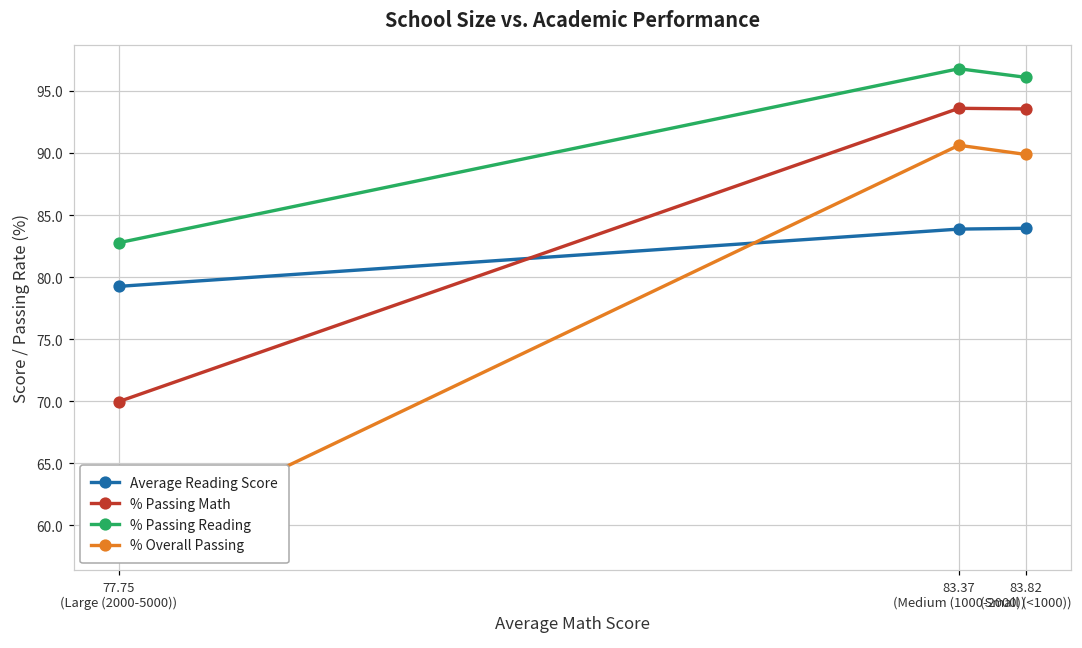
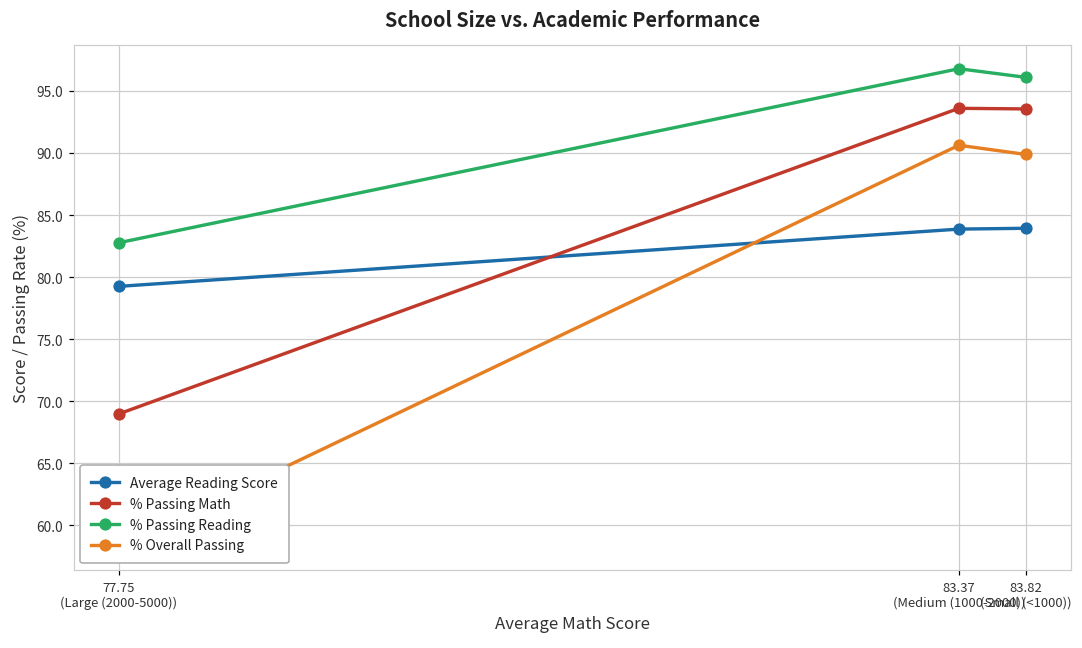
  {
    "Average Reading Score": {
      "77.75 (Large (2000-5000))": 79.2
    },
    "% Passing Math": {
-     "77.75 (Large (2000-5000))": 70.0
+     "77.75 (Large (2000-5000))": 69.0
    },
    "% Passing Reading": {
      "77.75 (Large (2000-5000))": 82.8
    }
  }
